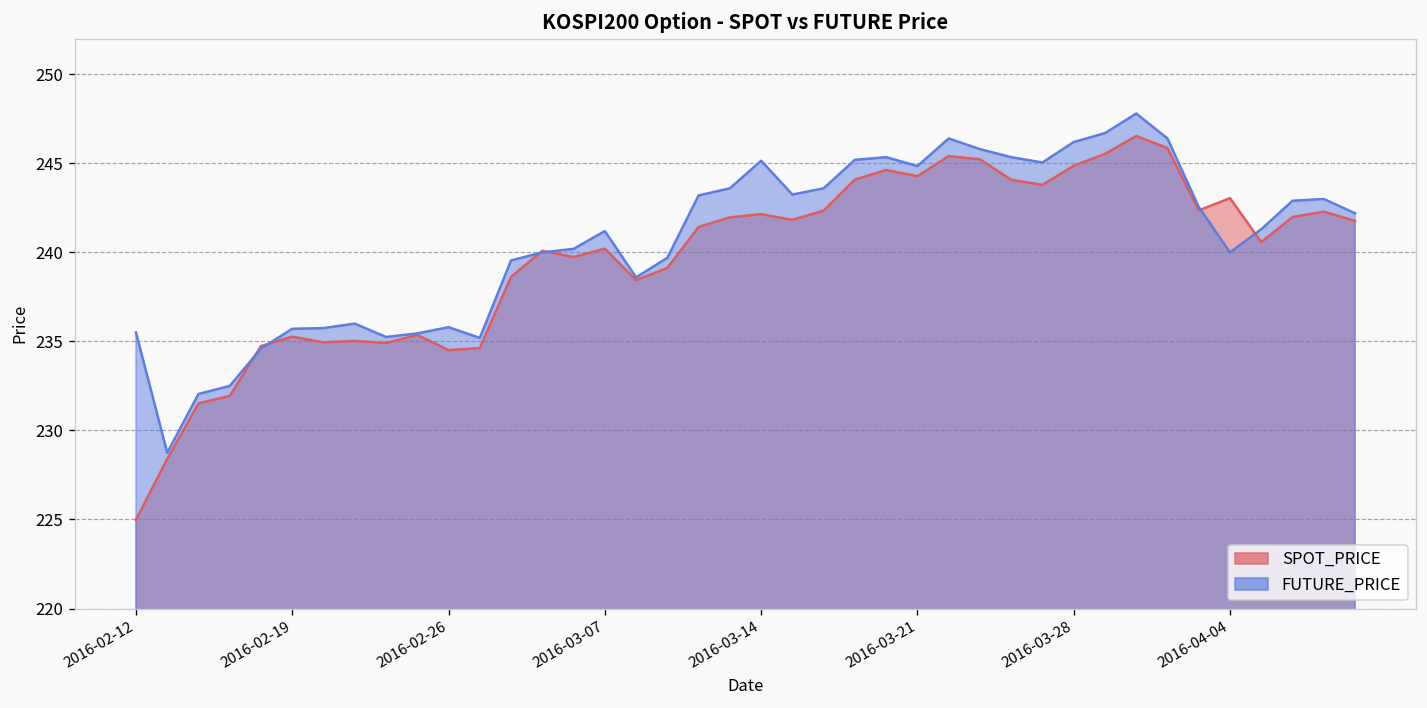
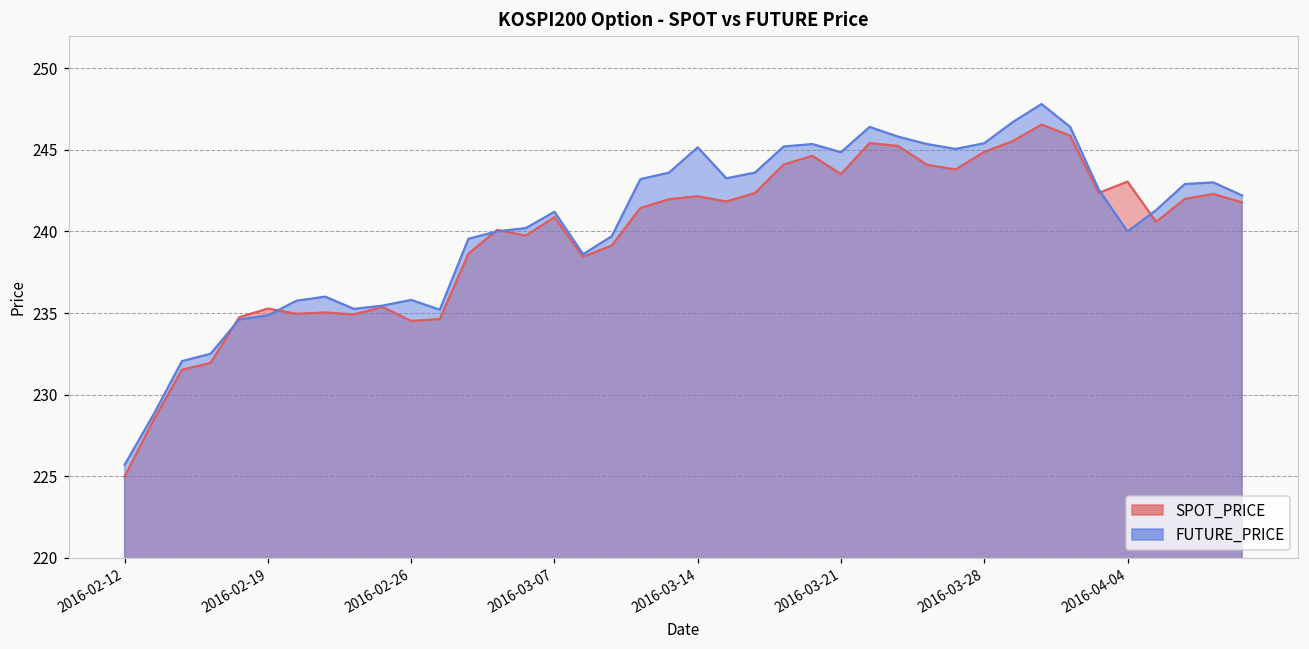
  {
    "SPOT_PRICE": {
      "2016-02-12": 225.0,
      "2016-02-19": 235.3,
      "2016-02-26": 234.5,
-     "2016-03-07": 240.2,
+     "2016-03-07": 240.9,
      "2016-03-14": 242.2,
-     "2016-03-21": 244.3,
+     "2016-03-21": 243.5,
      "2016-03-28": 244.9,
      "2016-04-04": 243.1
    },
    "FUTURE_PRICE": {
-     "2016-02-12": 235.5,
-     "2016-02-19": 235.7,
+     "2016-02-12": 225.7,
+     "2016-02-19": 234.9,
      "2016-02-26": 235.8,
      "2016-03-07": 241.2,
      "2016-03-14": 245.2,
      "2016-03-21": 244.9,
-     "2016-03-28": 246.2,
+     "2016-03-28": 245.4,
      "2016-04-04": 240.0
    }
  }
